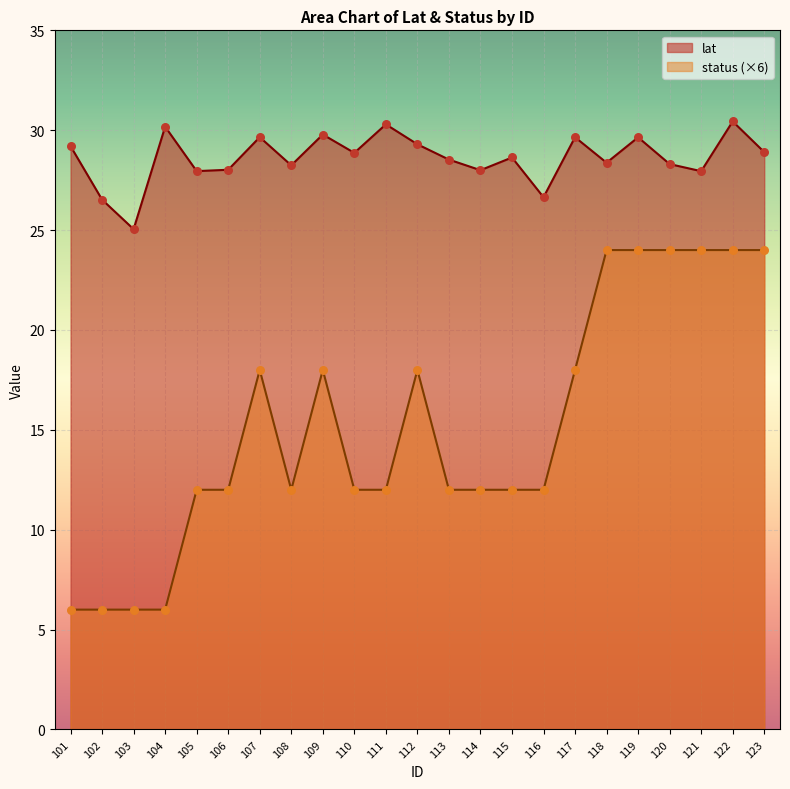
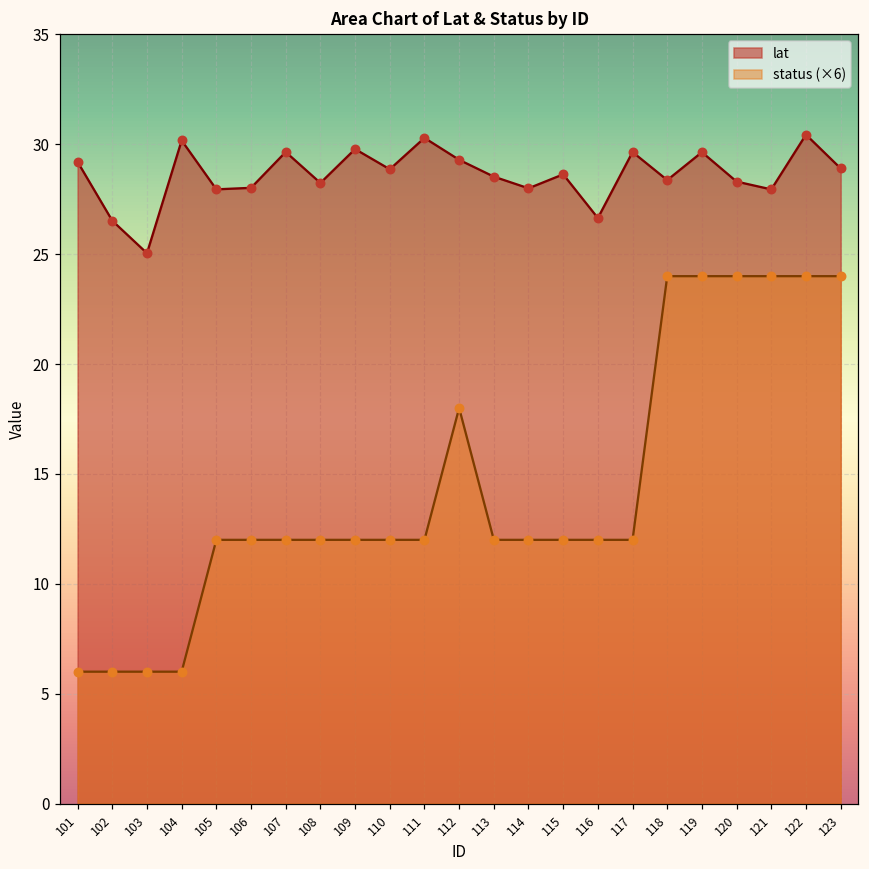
  {
    "lat": {
      "101": 29.2,
      "102": 26.5,
      "103": 25.0,
      "104": 30.2,
      "105": 28.0,
      "106": 28.0,
      "107": 29.7,
      "108": 28.2,
      "109": 29.8,
      "110": 28.9,
      "111": 30.3,
      "112": 29.3,
      "113": 28.5,
      "114": 28.0,
      "115": 28.6,
      "116": 26.6,
      "117": 29.6,
      "118": 28.4,
      "119": 29.6,
      "120": 28.3,
      "121": 27.9,
      "122": 30.4,
      "123": 28.9
    },
    "status (×6)": {
      "101": 6.0,
      "102": 6.0,
      "103": 6.0,
      "104": 6.0,
      "105": 12.0,
      "106": 12.0,
-     "107": 18.0,
+     "107": 12.0,
      "108": 12.0,
-     "109": 18.0,
+     "109": 12.0,
      "110": 12.0,
      "111": 12.0,
      "112": 18.0,
      "113": 12.0,
      "114": 12.0,
      "115": 12.0,
      "116": 12.0,
-     "117": 18.0,
+     "117": 12.0,
      "118": 24.0,
      "119": 24.0,
      "120": 24.0,
      "121": 24.0,
      "122": 24.0,
      "123": 24.0
    }
  }
